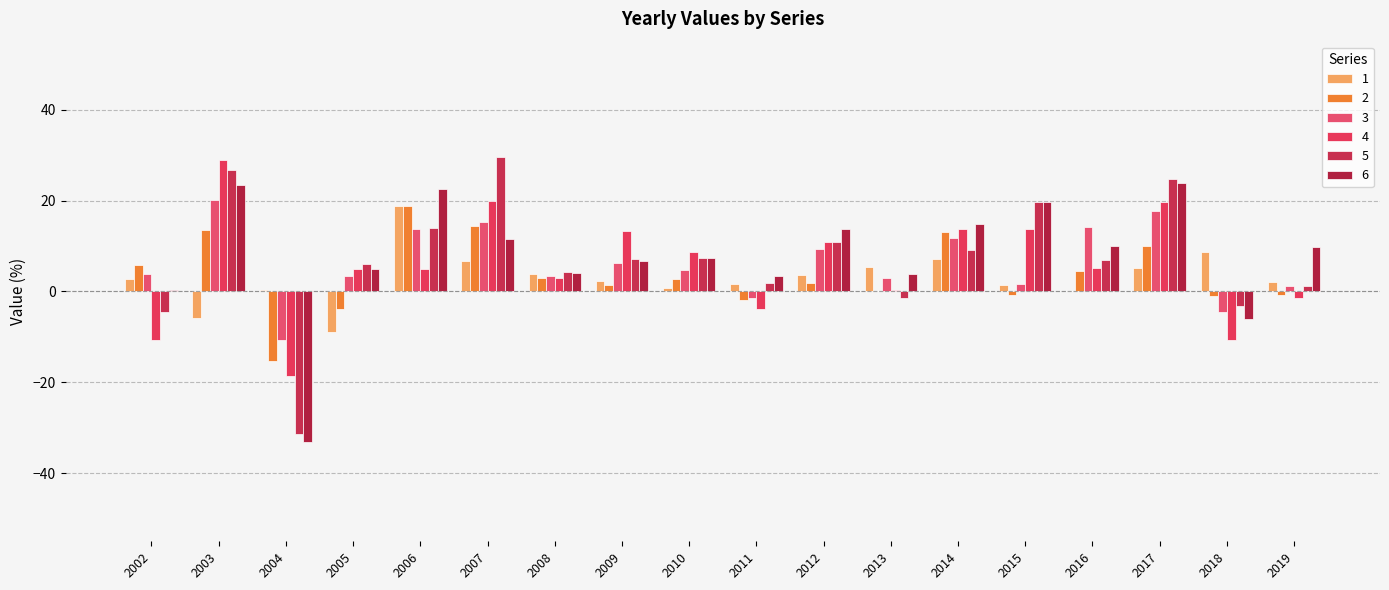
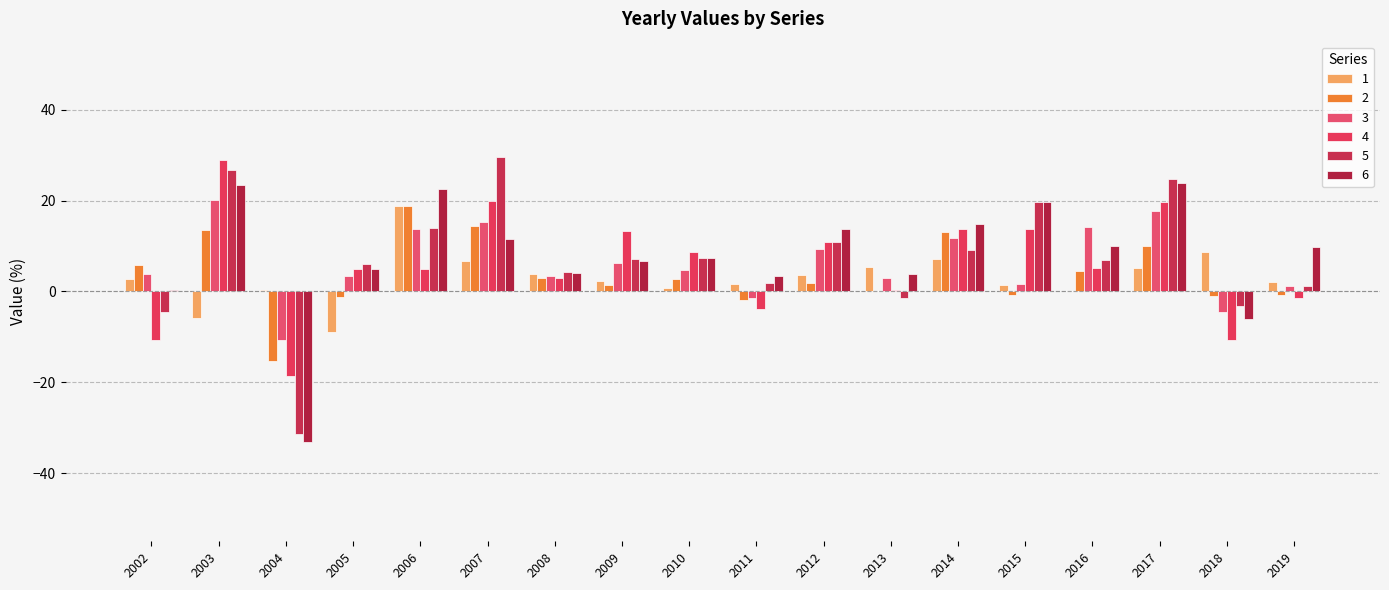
  {
    "1": {
      "2002": 3,
      "2003": -6,
      "2005": -9,
      "2006": 19,
      "2007": 7,
      "2008": 4,
      "2009": 2,
      "2010": 1,
      "2011": 2,
      "2012": 4,
      "2013": 5,
      "2014": 7,
      "2015": 1,
      "2017": 5,
      "2018": 9,
      "2019": 2
    },
    "2": {
      "2002": 6,
      "2003": 13,
      "2004": -15,
-     "2005": -4,
+     "2005": -1,
      "2006": 19,
      "2007": 14,
      "2008": 3,
      "2009": 2,
      "2010": 3,
      "2011": -2,
      "2012": 2,
      "2014": 13,
      "2015": -1,
      "2016": 5,
      "2017": 10,
      "2018": -1,
      "2019": -1
    }
  }
